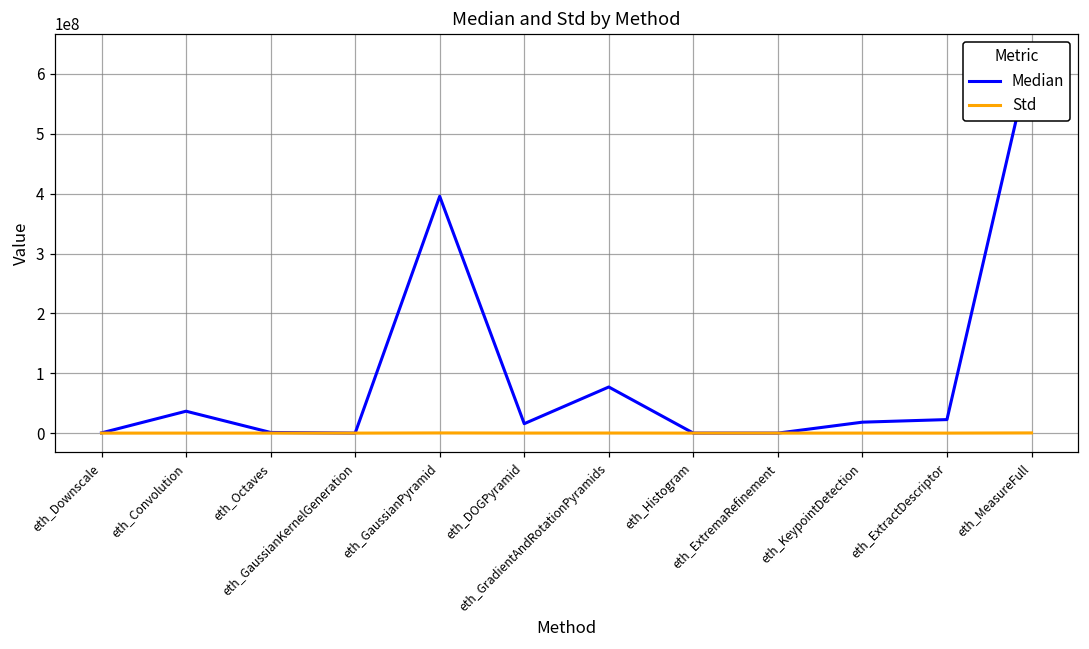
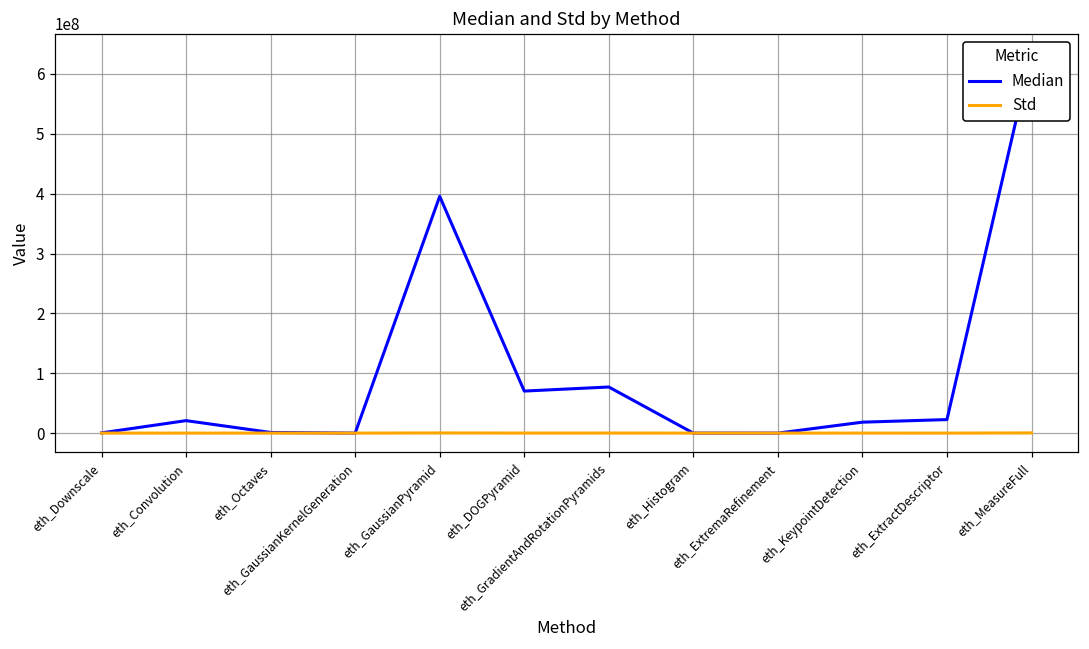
  {
    "Median": {
-     "eth_Convolution": 40000000,
+     "eth_Convolution": 20000000,
      "eth_GaussianPyramid": 400000000,
-     "eth_DOGPyramid": 20000000,
+     "eth_DOGPyramid": 70000000,
      "eth_GradientAndRotationPyramids": 80000000,
      "eth_KeypointDetection": 20000000,
      "eth_ExtractDescriptor": 20000000
    },
    "Std": {
      "eth_Convolution": 0,
      "eth_GaussianPyramid": 0,
      "eth_DOGPyramid": 0,
      "eth_GradientAndRotationPyramids": 0,
      "eth_KeypointDetection": 0,
      "eth_ExtractDescriptor": 0,
      "eth_MeasureFull": 0
    }
  }
